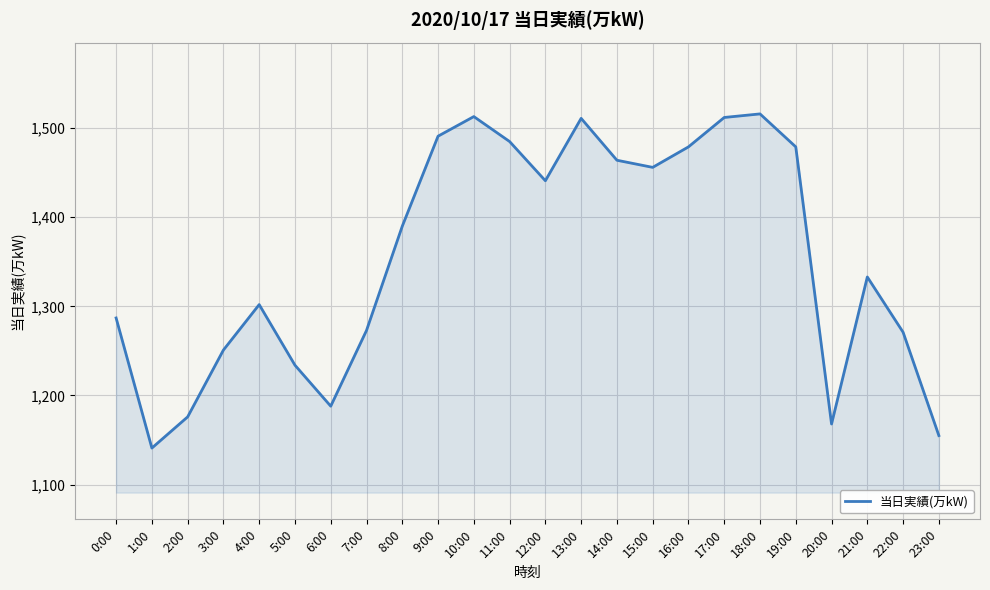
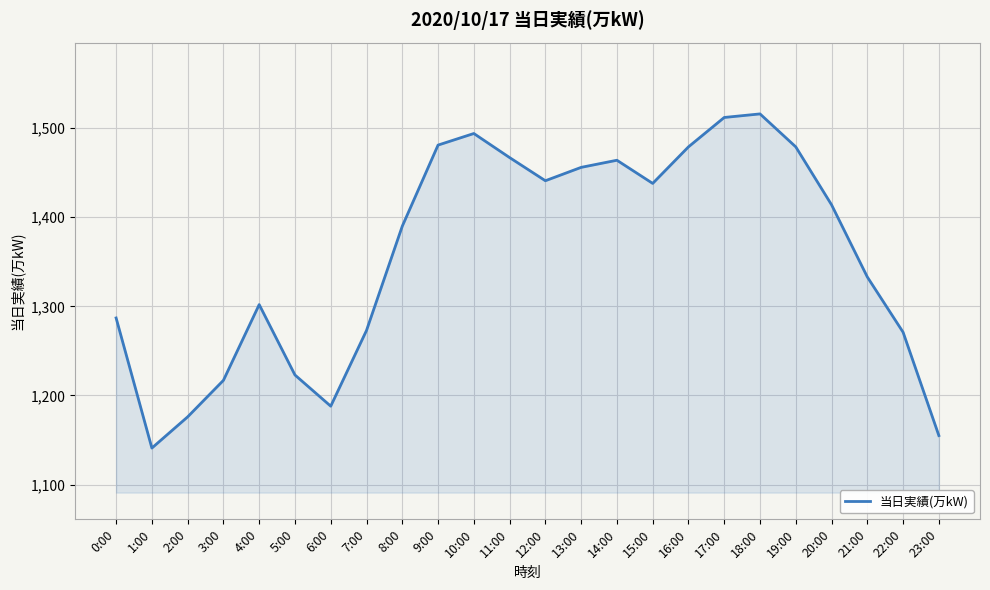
  {
    "0:00": "1,290",
    "1:00": "1,140",
    "2:00": "1,180",
-   "3:00": "1,250",
+   "3:00": "1,220",
    "4:00": "1,300",
-   "5:00": "1,230",
+   "5:00": "1,220",
    "6:00": "1,190",
    "7:00": "1,270",
    "8:00": "1,390",
-   "9:00": "1,490",
-   "10:00": "1,510",
-   "11:00": "1,490",
+   "9:00": "1,480",
+   "10:00": "1,490",
+   "11:00": "1,470",
    "12:00": "1,440",
-   "13:00": "1,510",
+   "13:00": "1,460",
    "14:00": "1,460",
-   "15:00": "1,460",
+   "15:00": "1,440",
    "16:00": "1,480",
    "17:00": "1,510",
    "18:00": "1,520",
    "19:00": "1,480",
-   "20:00": "1,170",
+   "20:00": "1,410",
    "21:00": "1,330",
    "22:00": "1,270",
    "23:00": "1,160"
  }
